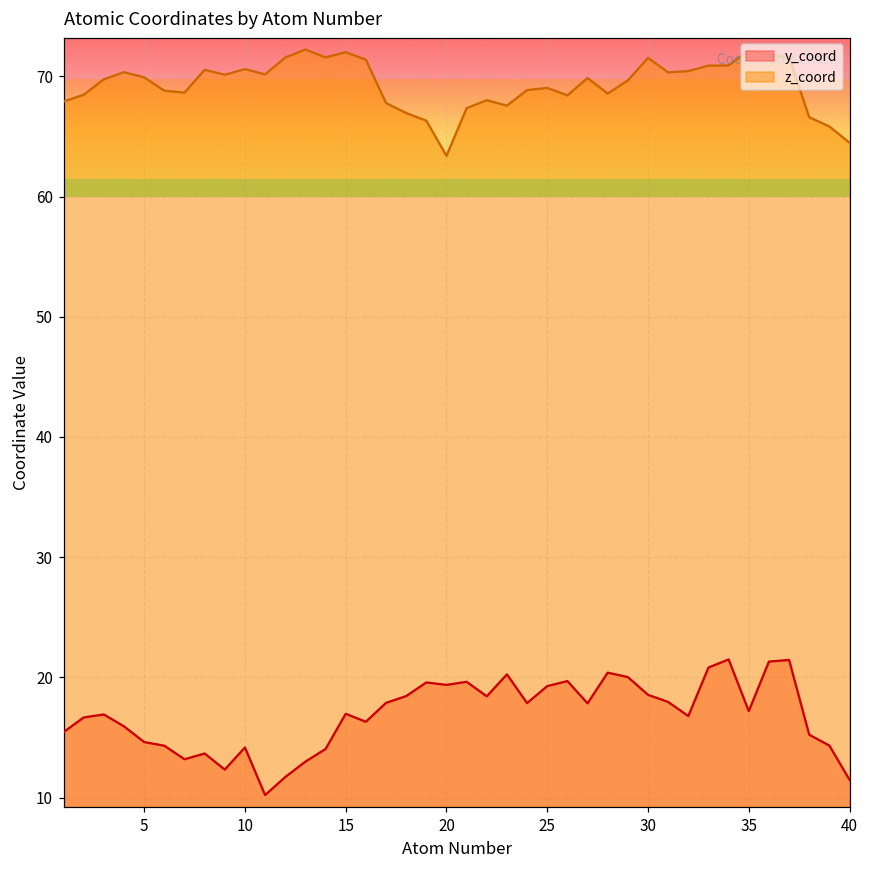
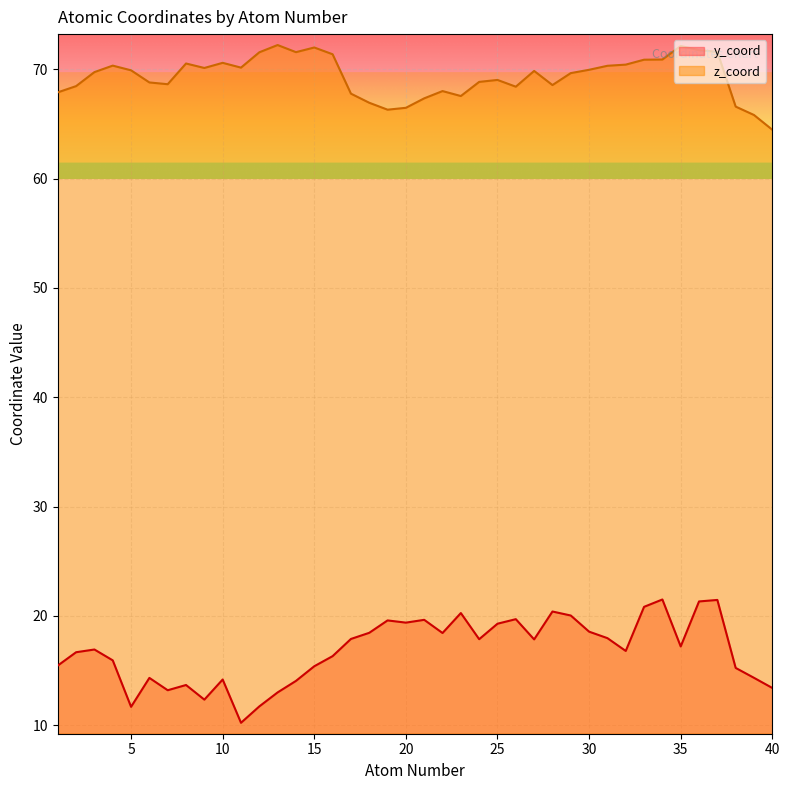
  {
    "y_coord": {
-     "5": 14.6,
+     "5": 11.7,
      "10": 14.2,
-     "15": 17.0,
+     "15": 15.4,
      "20": 19.4,
      "25": 19.3,
      "30": 18.6,
      "35": 17.2,
-     "40": 11.5
+     "40": 13.4
    },
    "z_coord": {
      "5": 69.9,
      "10": 70.6,
      "15": 72.0,
-     "20": 63.4,
+     "20": 66.5,
      "25": 69.0,
-     "30": 71.5,
+     "30": 70.0,
      "40": 64.5
    }
  }
